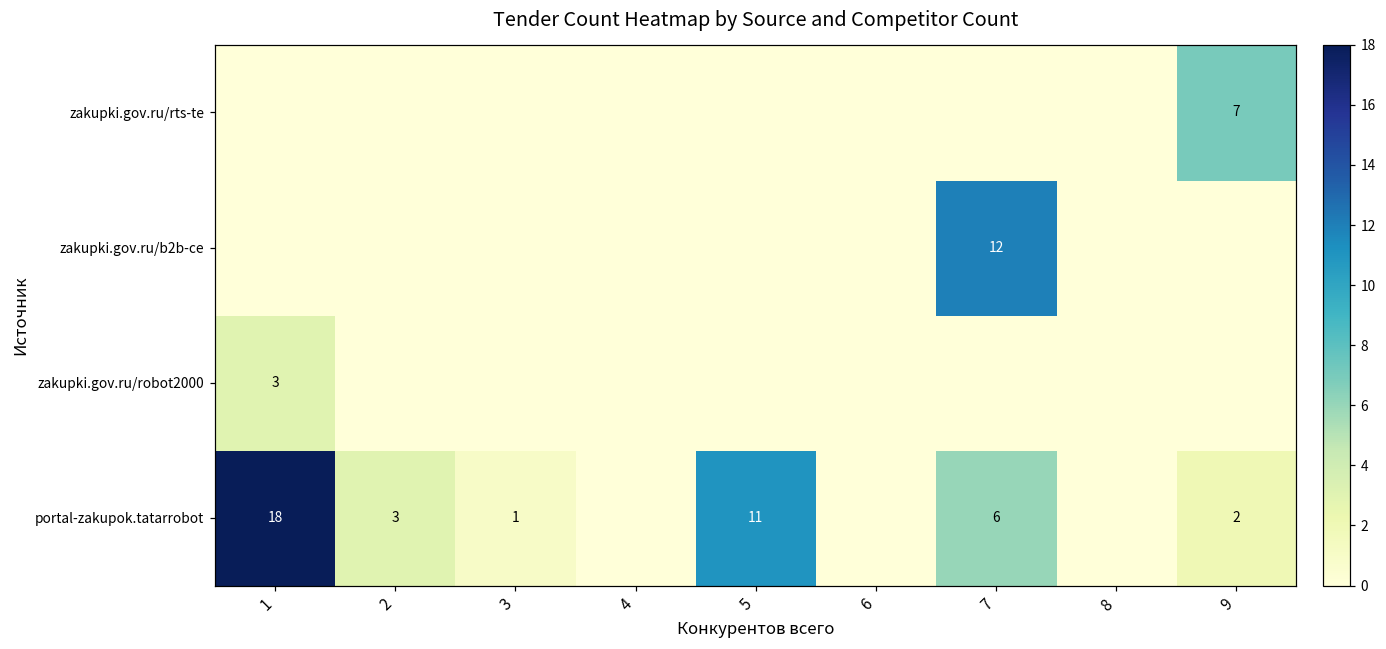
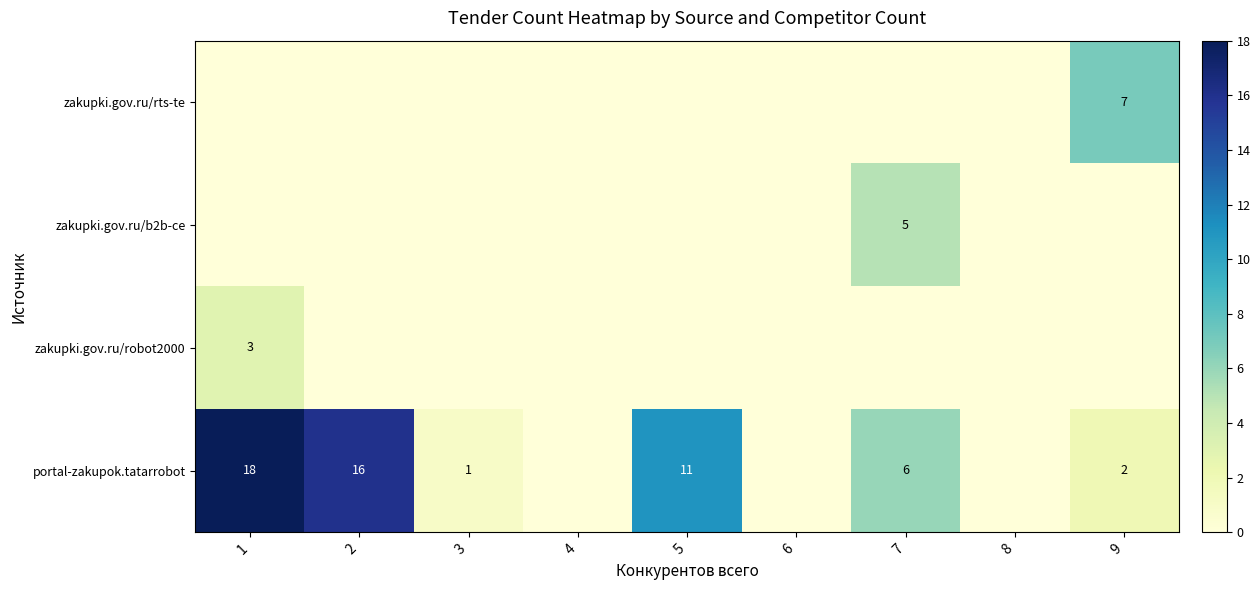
  {
    "zakupki.gov.ru/rts-te": {
      "9": 7
    },
    "zakupki.gov.ru/b2b-ce": {
-     "7": 12
+     "7": 5
    },
    "zakupki.gov.ru/robot2000": {
      "1": 3
    },
    "portal-zakupok.tatarrobot": {
      "1": 18,
-     "2": 3,
+     "2": 16,
      "3": 1,
      "5": 11,
      "7": 6,
      "9": 2
    }
  }
